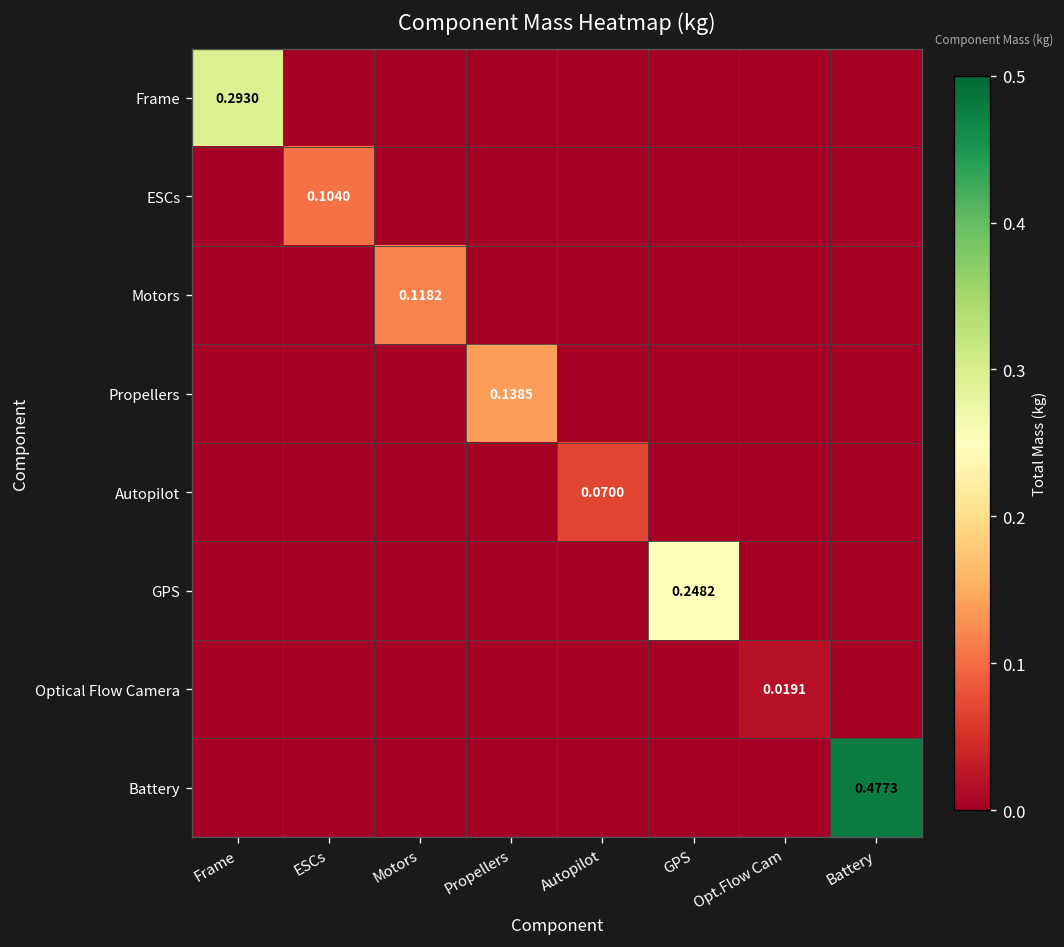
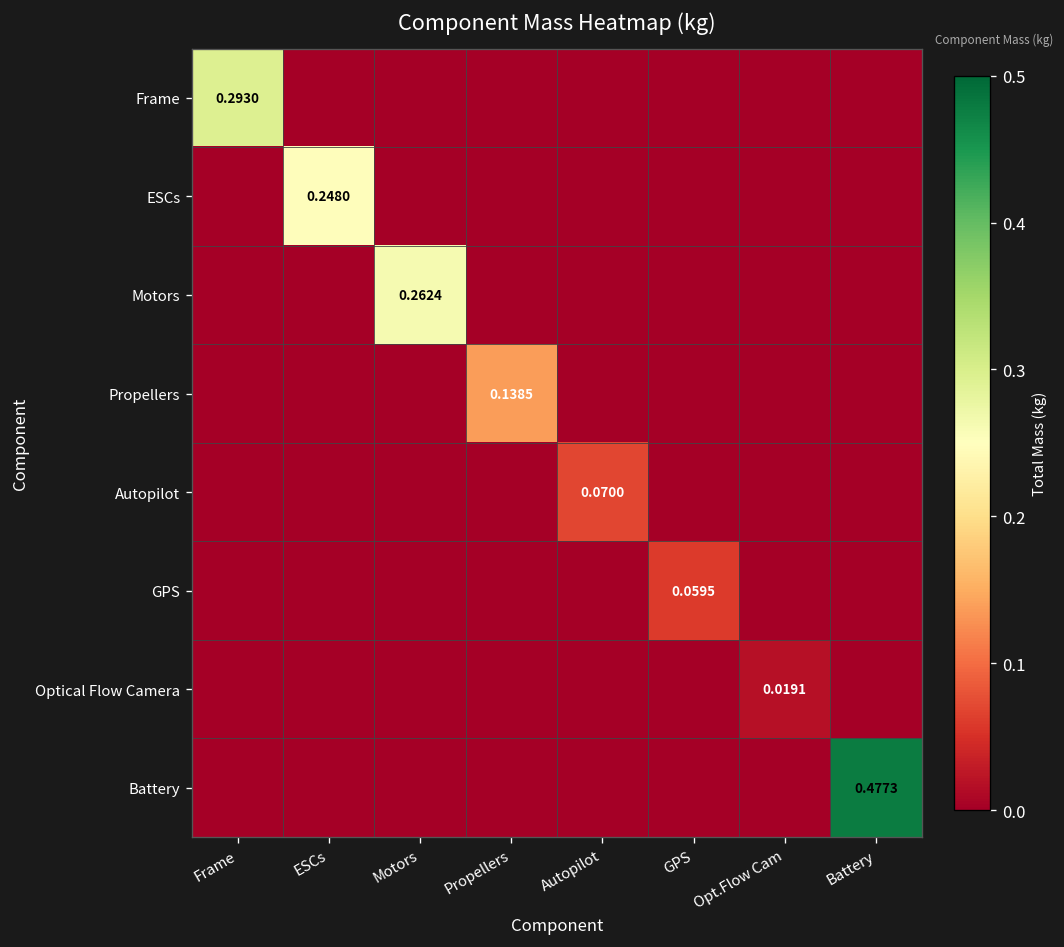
  {
    "Frame": {
      "Frame": 0.2930
    },
    "ESCs": {
-     "ESCs": 0.1040
+     "ESCs": 0.2480
    },
    "Motors": {
-     "Motors": 0.1182
+     "Motors": 0.2624
    },
    "Propellers": {
      "Propellers": 0.1385
    },
    "Autopilot": {
      "Autopilot": 0.0700
    },
    "GPS": {
-     "GPS": 0.2482
+     "GPS": 0.0595
    },
    "Optical Flow Camera": {
      "Opt.Flow Cam": 0.0191
    },
    "Battery": {
      "Battery": 0.4773
    }
  }
